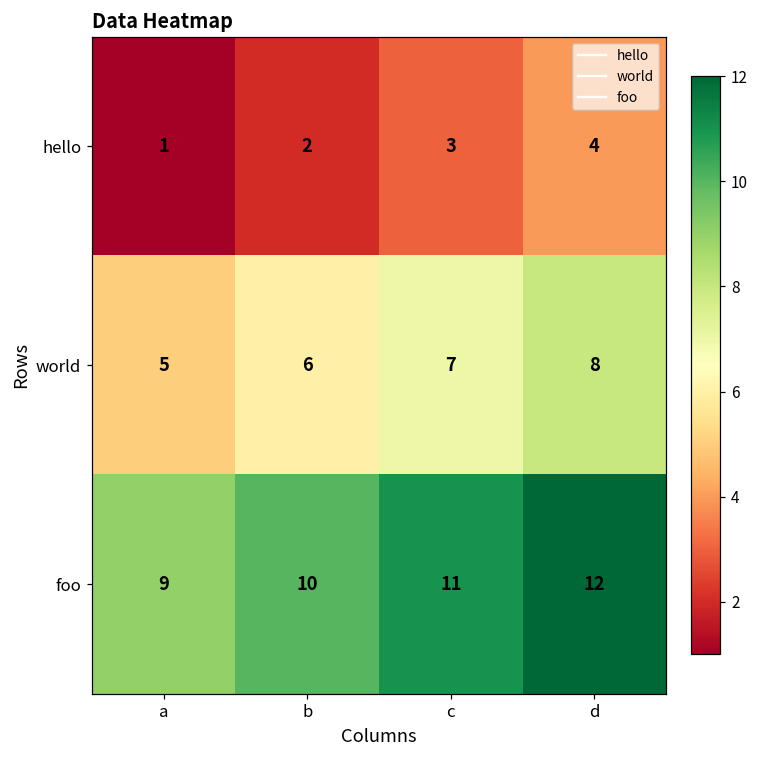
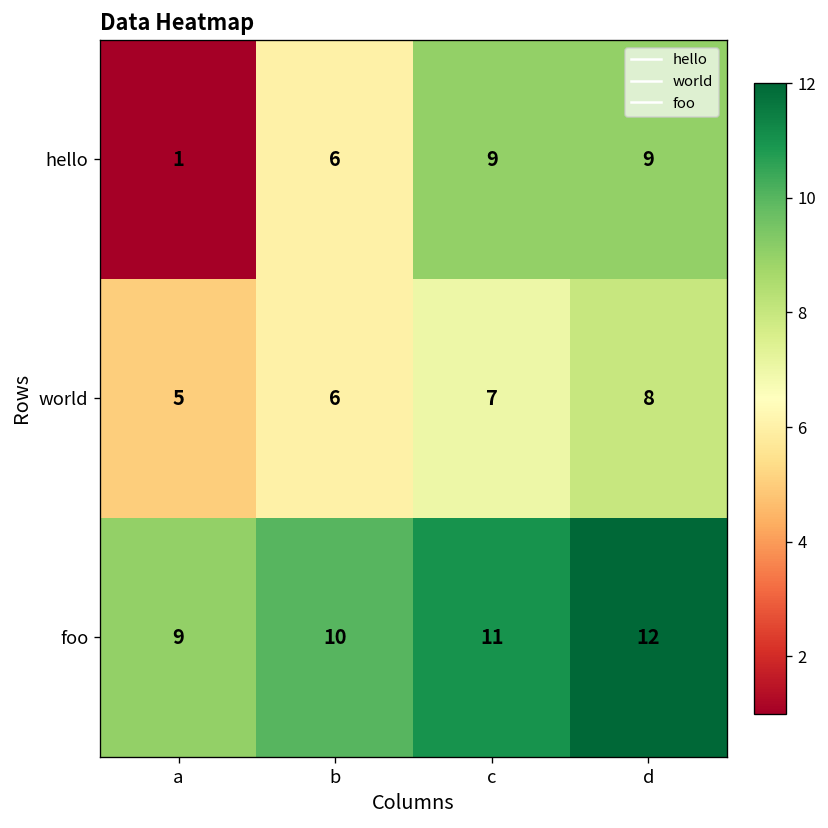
  {
    "hello": {
      "a": 1,
-     "b": 2,
-     "c": 3,
-     "d": 4
+     "b": 6,
+     "c": 9,
+     "d": 9
    },
    "world": {
      "a": 5,
      "b": 6,
      "c": 7,
      "d": 8
    },
    "foo": {
      "a": 9,
      "b": 10,
      "c": 11,
      "d": 12
    }
  }
